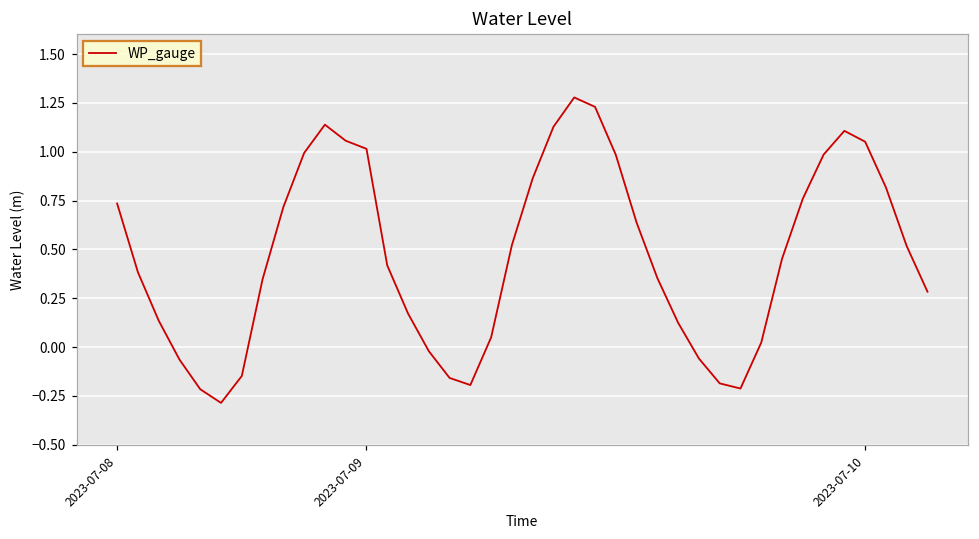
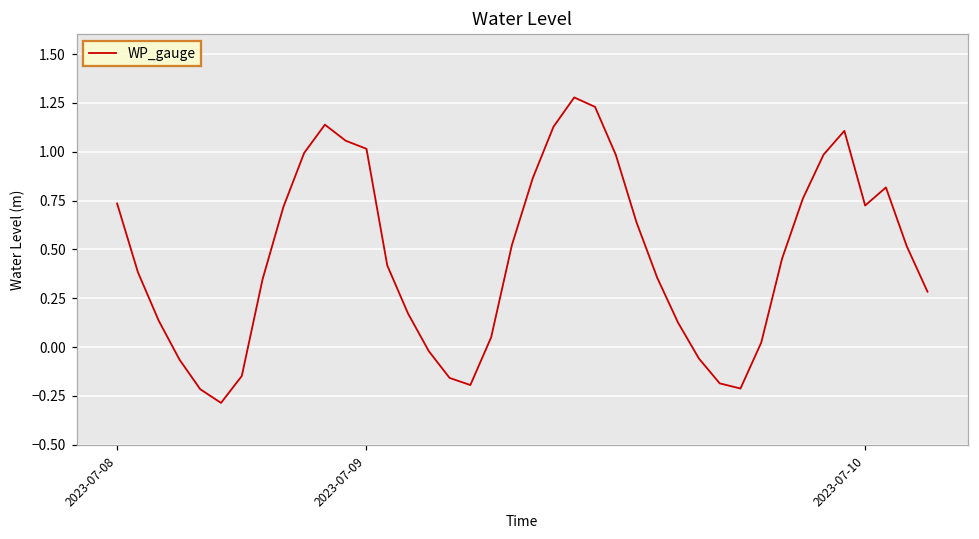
  {
    "2023-07-08": 0.73,
    "2023-07-09": 1.01,
-   "2023-07-10": 1.05
+   "2023-07-10": 0.72
  }
